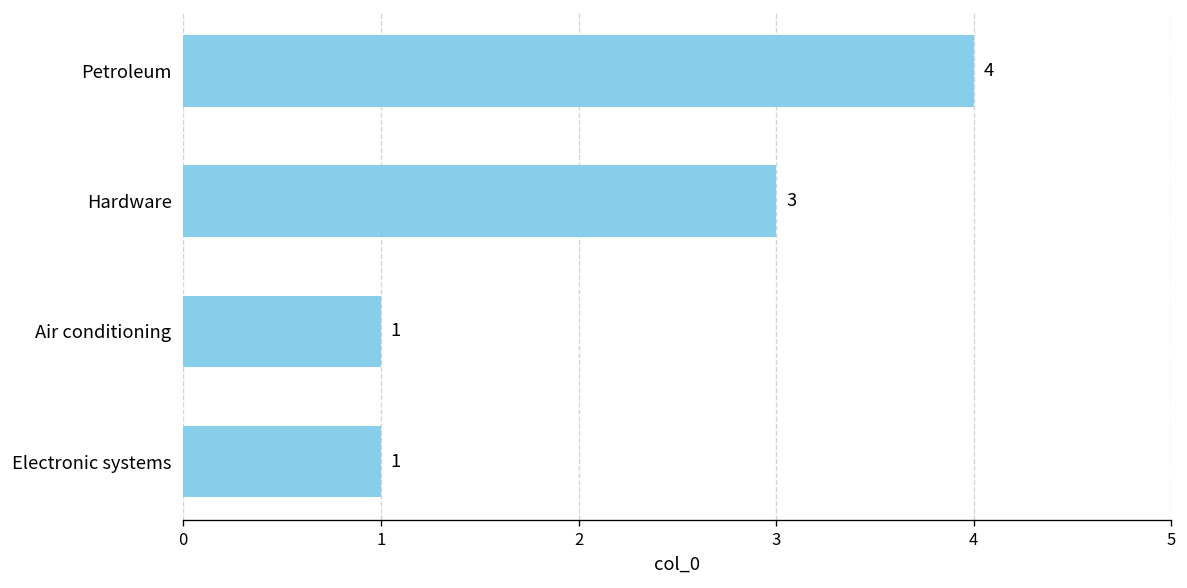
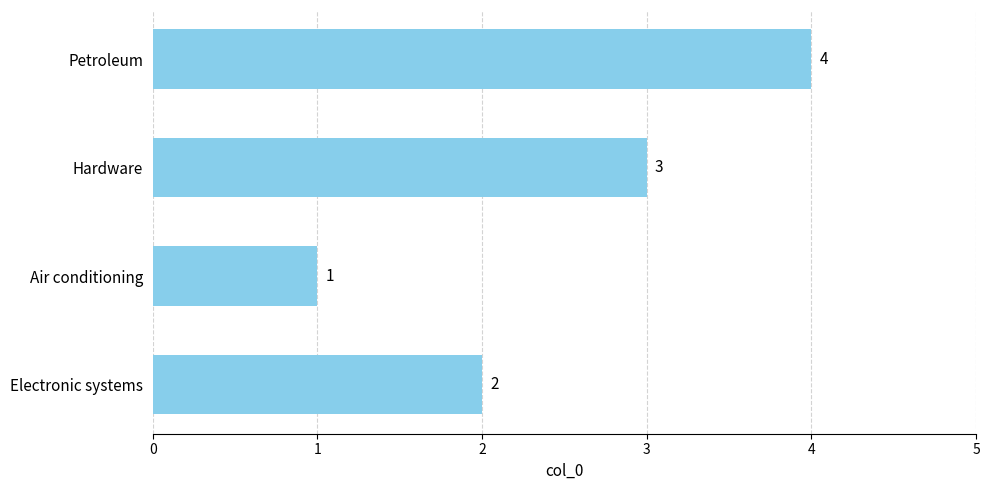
  {
    "Petroleum": 4,
    "Hardware": 3,
    "Air conditioning": 1,
-   "Electronic systems": 1
+   "Electronic systems": 2
  }
